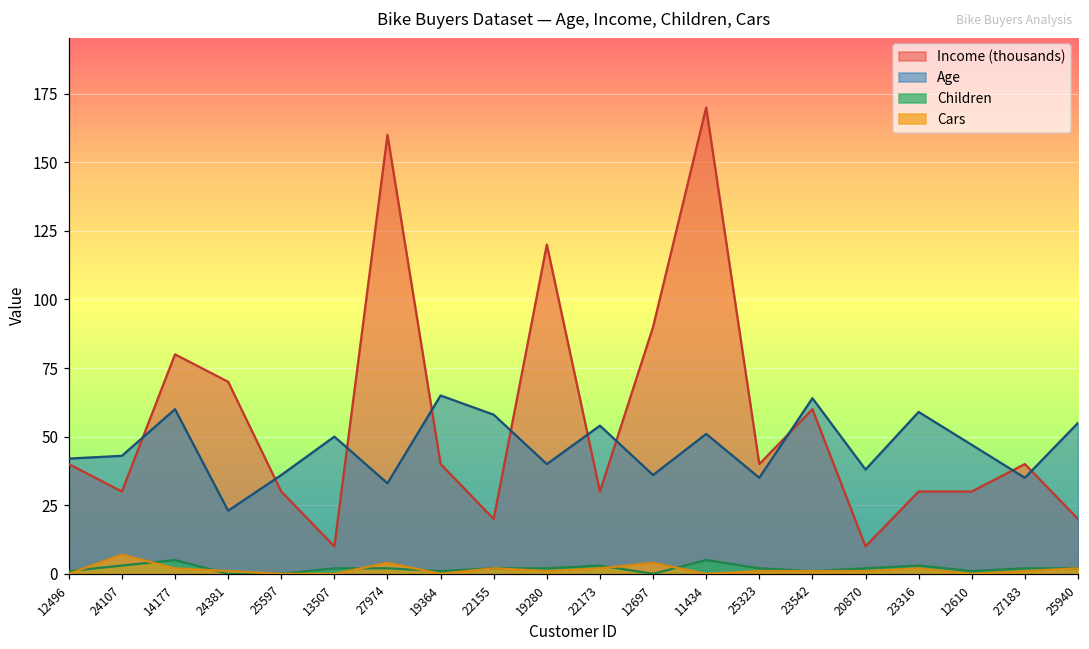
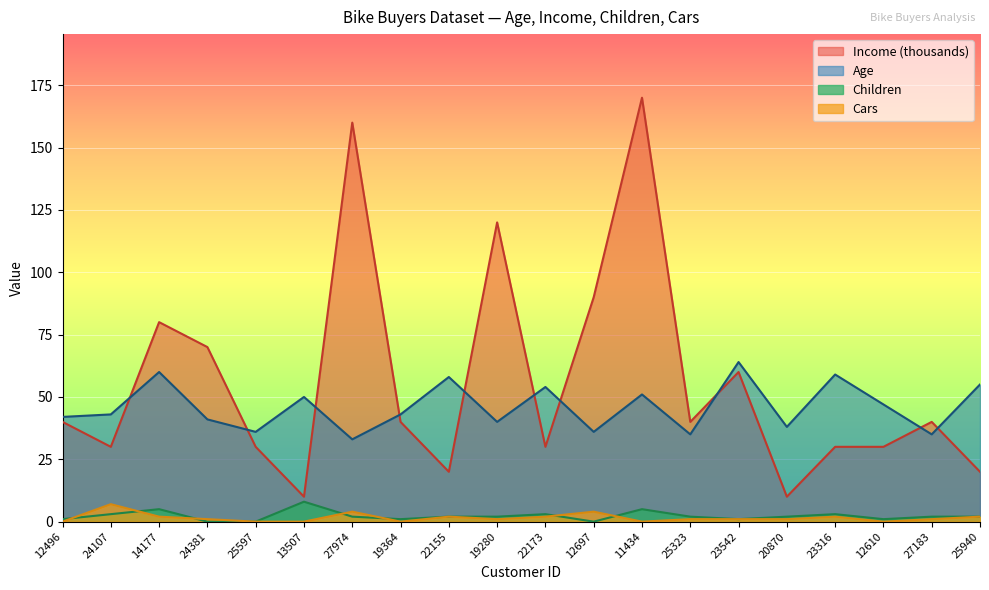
  {
    "Income (thousands)": {
      "12496": 40,
      "24107": 30,
      "14177": 80,
      "24381": 70,
      "25597": 30,
      "13507": 10,
      "27974": 160,
      "19364": 40,
      "22155": 20,
      "19280": 120,
      "22173": 30,
      "12697": 90,
      "11434": 170,
      "25323": 40,
      "23542": 60,
      "20870": 10,
      "23316": 30,
      "12610": 30,
      "27183": 40,
      "25940": 20
    },
    "Age": {
      "12496": 42,
      "24107": 43,
      "14177": 60,
-     "24381": 23,
+     "24381": 41,
      "25597": 36,
      "13507": 50,
      "27974": 33,
-     "19364": 65,
+     "19364": 43,
      "22155": 58,
      "19280": 40,
      "22173": 54,
      "12697": 36,
      "11434": 51,
      "25323": 35,
      "23542": 64,
      "20870": 38,
      "23316": 59,
      "12610": 47,
      "27183": 35,
      "25940": 55
    },
    "Children": {
      "24107": 3,
      "14177": 5,
-     "13507": 2,
+     "13507": 8,
      "27974": 2,
      "12697": 0,
      "11434": 5
    },
    "Cars": {
      "24107": 7,
      "14177": 2,
      "13507": 0,
      "27974": 4,
      "12697": 4,
      "11434": 0
    }
  }
